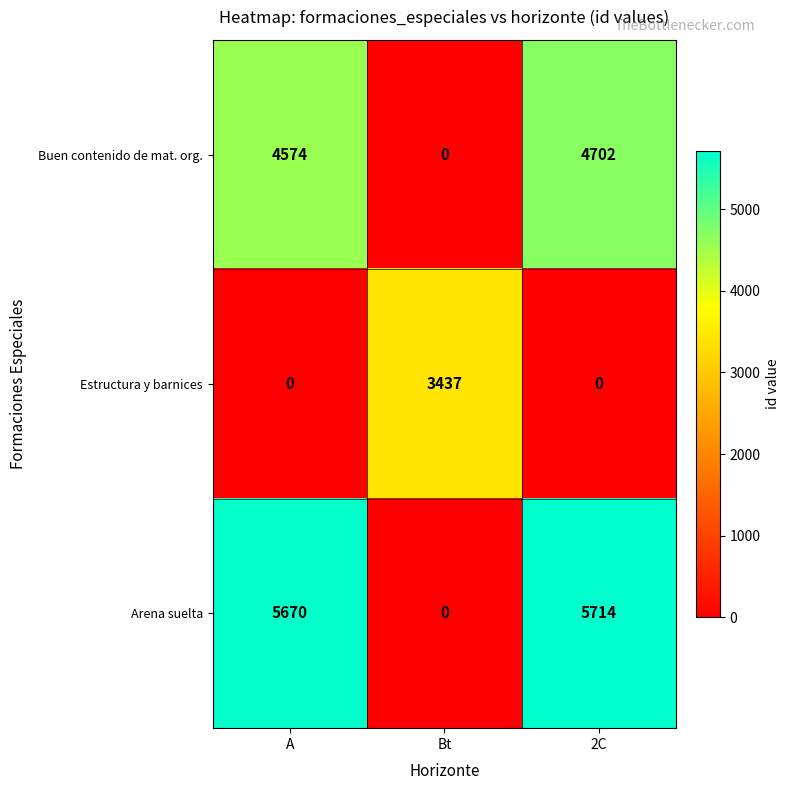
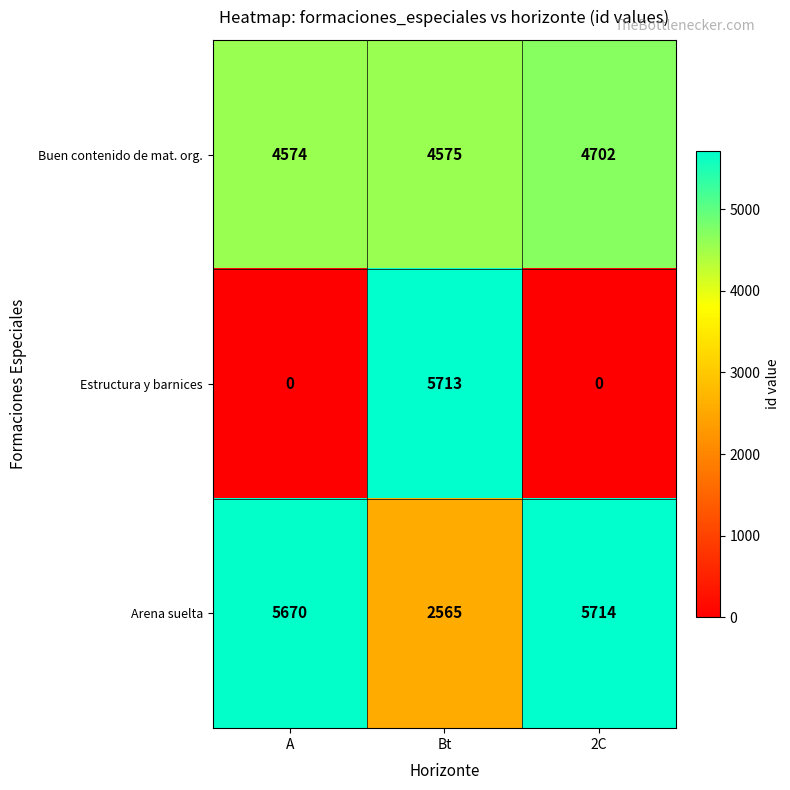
  {
    "Buen contenido de mat. org.": {
      "A": 4574,
-     "Bt": 0,
+     "Bt": 4575,
      "2C": 4702
    },
    "Estructura y barnices": {
      "A": 0,
-     "Bt": 3437,
+     "Bt": 5713,
      "2C": 0
    },
    "Arena suelta": {
      "A": 5670,
-     "Bt": 0,
+     "Bt": 2565,
      "2C": 5714
    }
  }
